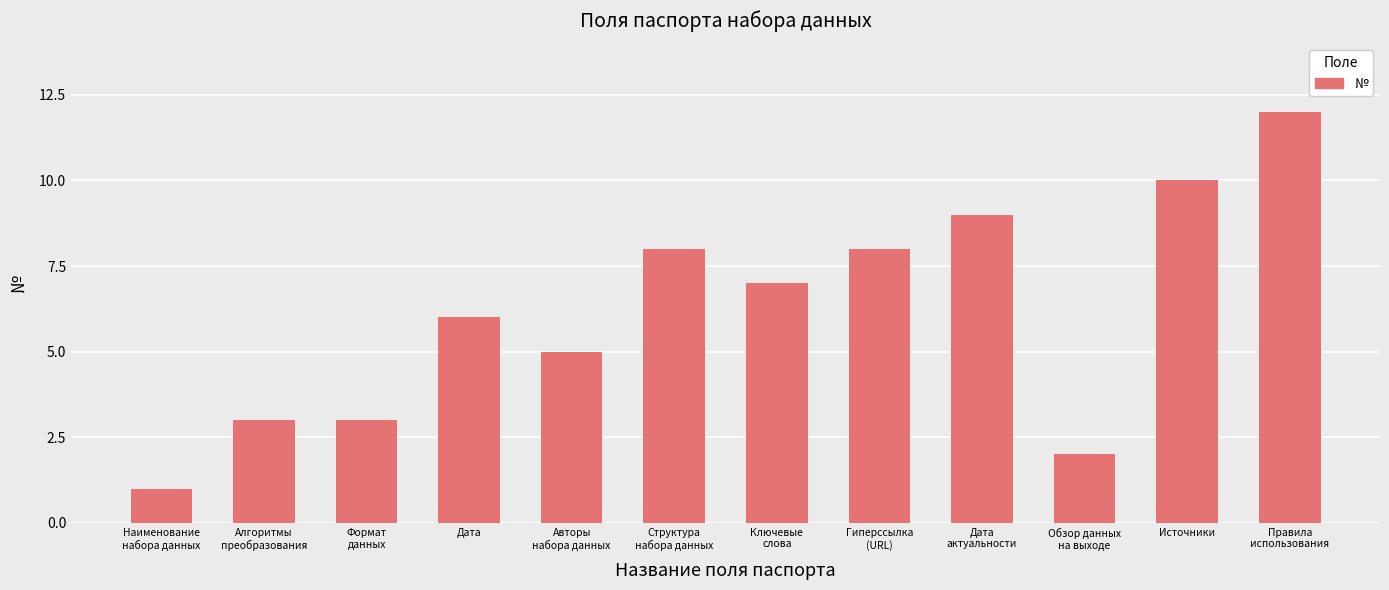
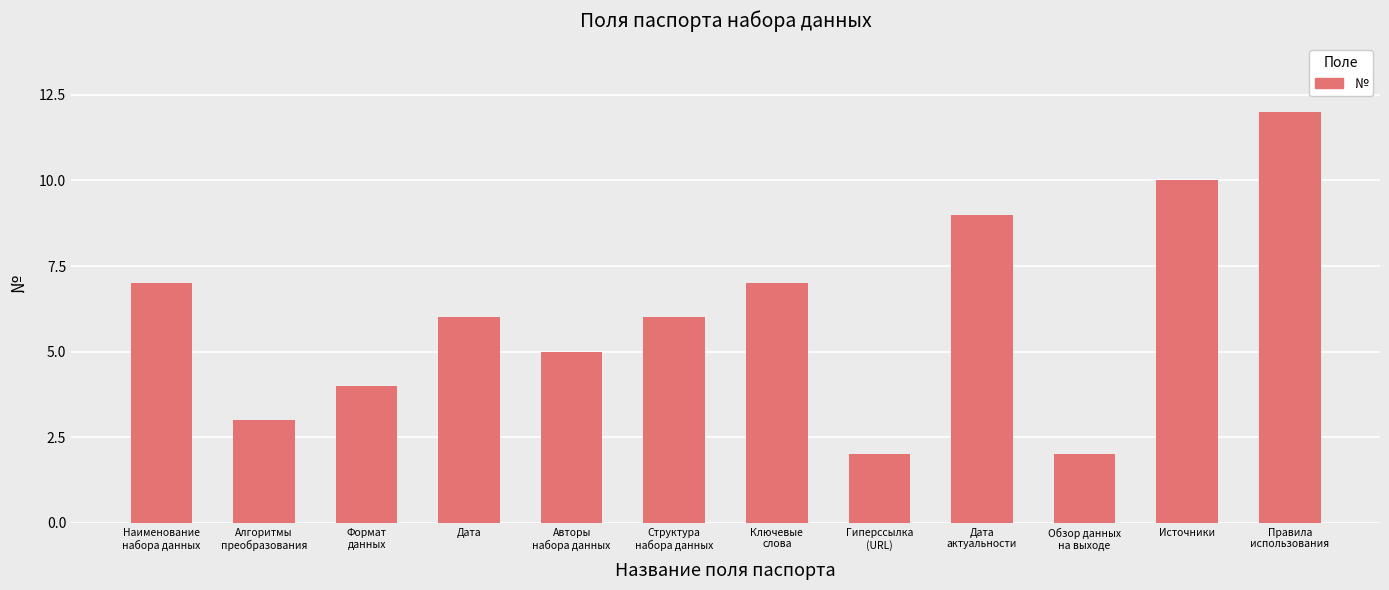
  {
-   "Наименование набора данных": 1,
+   "Наименование набора данных": 7,
    "Алгоритмы преобразования": 3,
-   "Формат данных": 3,
+   "Формат данных": 4,
    "Дата": 6,
    "Авторы набора данных": 5,
-   "Структура набора данных": 8,
+   "Структура набора данных": 6,
    "Ключевые слова": 7,
-   "Гиперссылка (URL)": 8,
+   "Гиперссылка (URL)": 2,
    "Дата актуальности": 9,
    "Обзор данных на выходе": 2,
    "Источники": 10,
    "Правила использования": 12
  }
